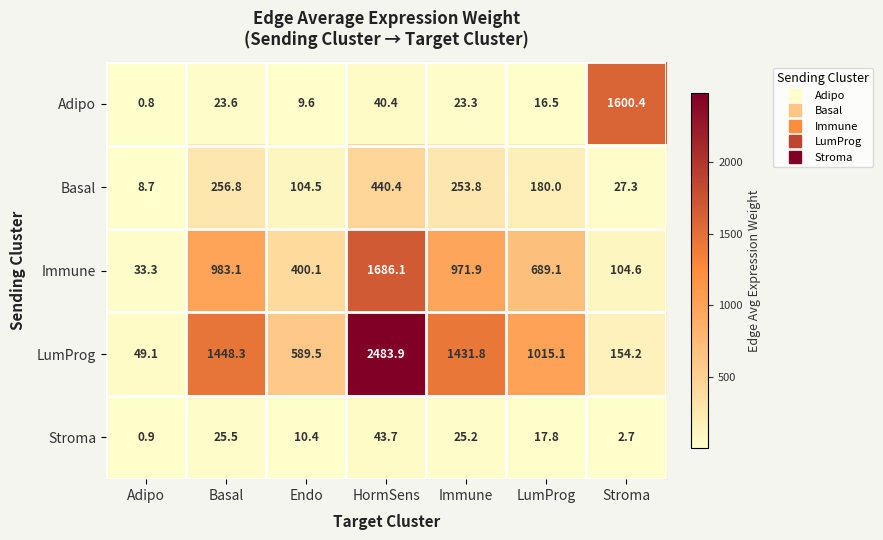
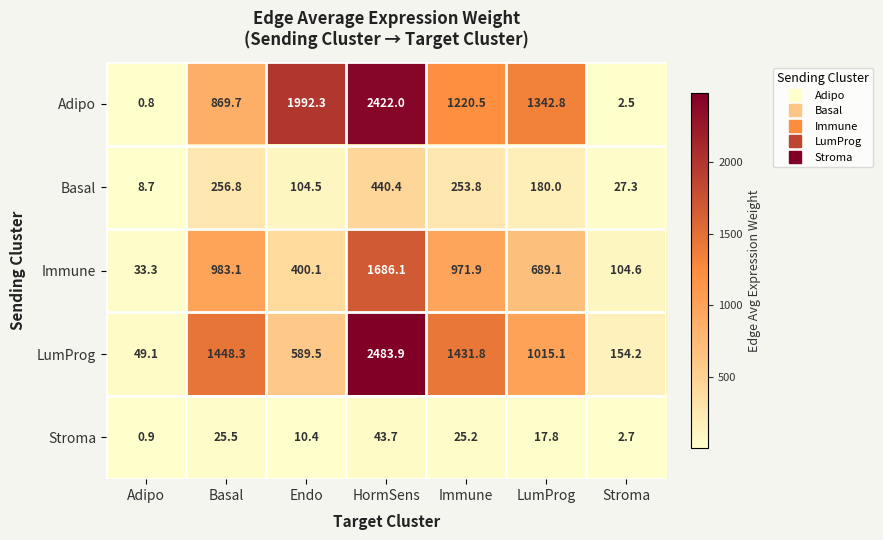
  {
    "Adipo": {
      "Adipo": 0.8,
-     "Basal": 23.6,
-     "Endo": 9.6,
-     "HormSens": 40.4,
-     "Immune": 23.3,
-     "LumProg": 16.5,
-     "Stroma": 1600.4
+     "Basal": 869.7,
+     "Endo": 1992.3,
+     "HormSens": 2422.0,
+     "Immune": 1220.5,
+     "LumProg": 1342.8,
+     "Stroma": 2.5
    },
    "Basal": {
      "Adipo": 8.7,
      "Basal": 256.8,
      "Endo": 104.5,
      "HormSens": 440.4,
      "Immune": 253.8,
      "LumProg": 180.0,
      "Stroma": 27.3
    },
    "Immune": {
      "Adipo": 33.3,
      "Basal": 983.1,
      "Endo": 400.1,
      "HormSens": 1686.1,
      "Immune": 971.9,
      "LumProg": 689.1,
      "Stroma": 104.6
    },
    "LumProg": {
      "Adipo": 49.1,
      "Basal": 1448.3,
      "Endo": 589.5,
      "HormSens": 2483.9,
      "Immune": 1431.8,
      "LumProg": 1015.1,
      "Stroma": 154.2
    },
    "Stroma": {
      "Adipo": 0.9,
      "Basal": 25.5,
      "Endo": 10.4,
      "HormSens": 43.7,
      "Immune": 25.2,
      "LumProg": 17.8,
      "Stroma": 2.7
    }
  }
